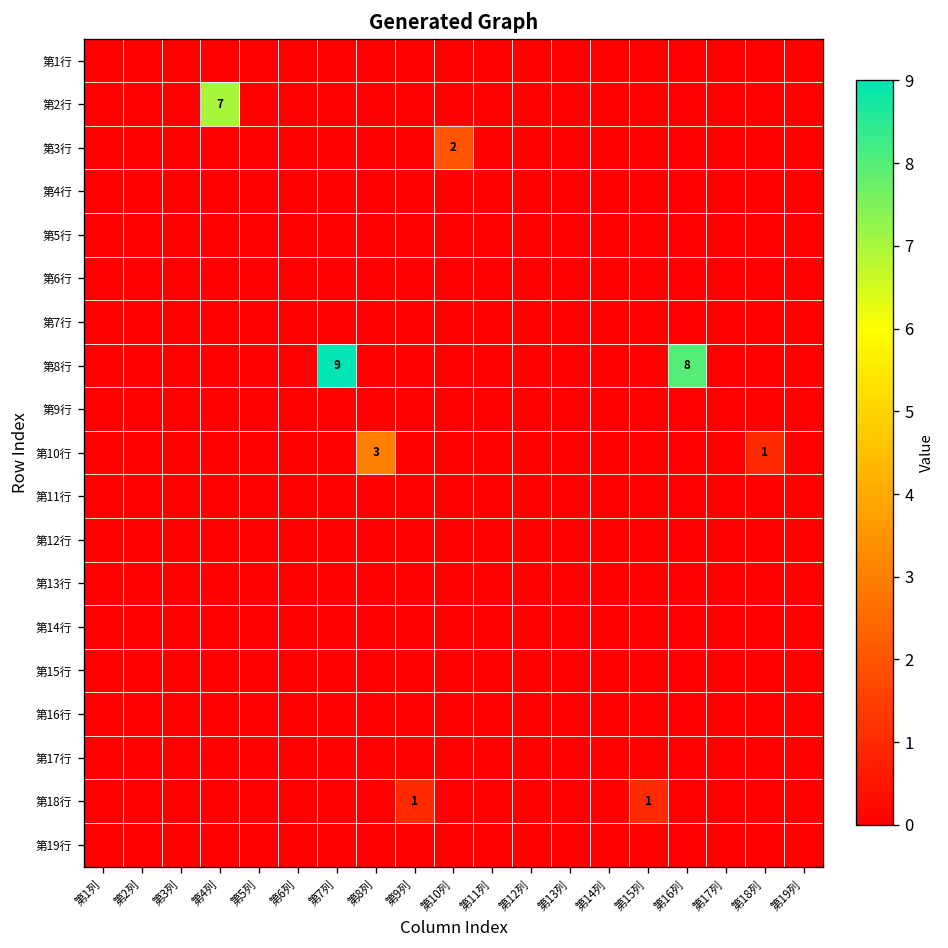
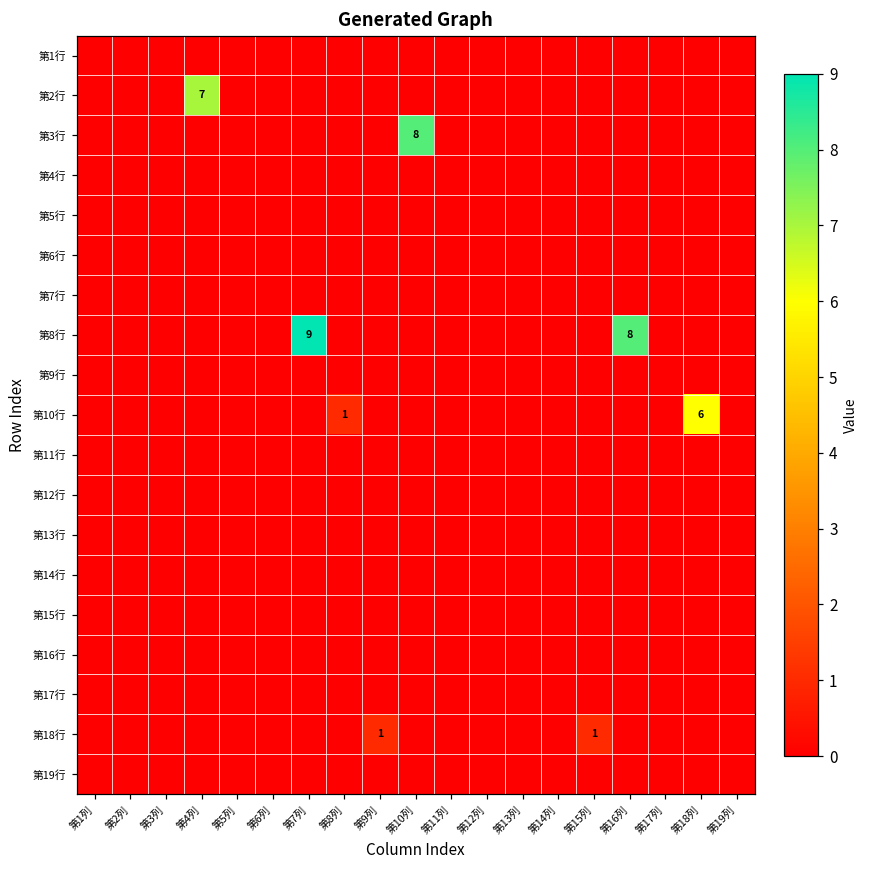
  {
    "第2行": {
      "第4列": 7
    },
    "第3行": {
-     "第10列": 2
+     "第10列": 8
    },
    "第8行": {
      "第7列": 9,
      "第16列": 8
    },
    "第10行": {
-     "第8列": 3,
-     "第18列": 1
+     "第8列": 1,
+     "第18列": 6
    },
    "第18行": {
      "第9列": 1,
      "第15列": 1
    }
  }
